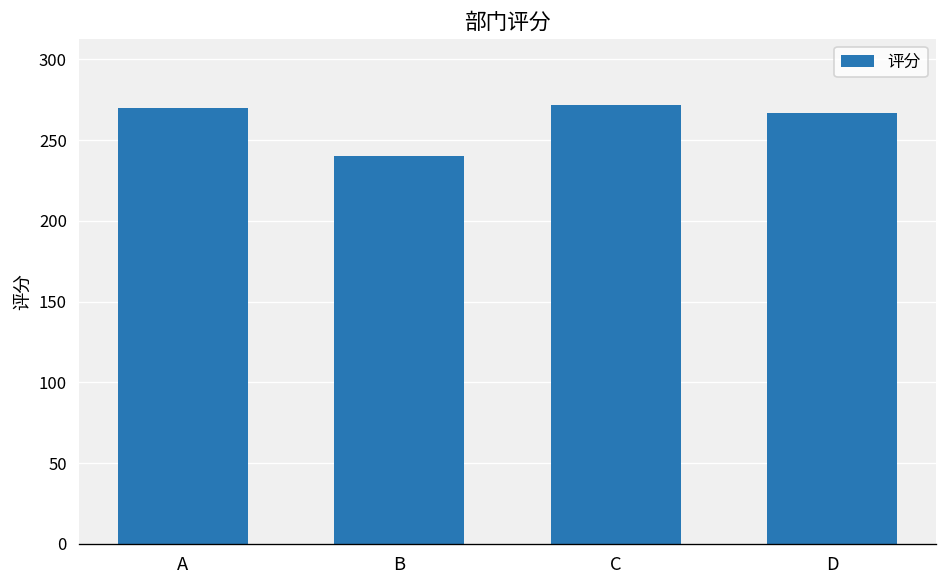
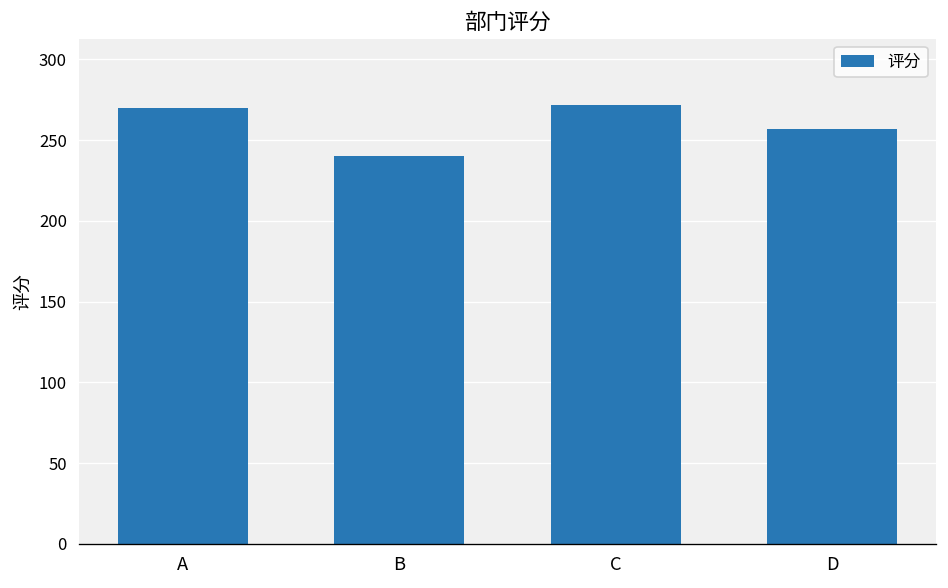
  {
    "A": 270,
    "B": 240,
    "C": 272,
-   "D": 267
+   "D": 257
  }
